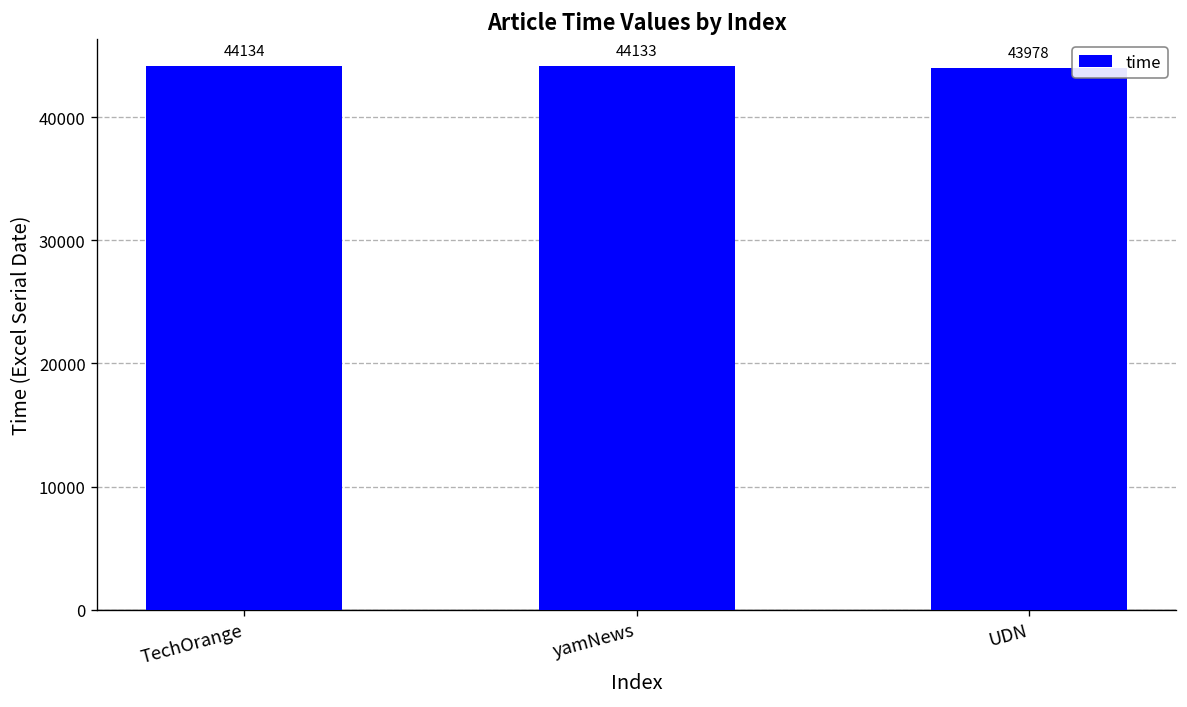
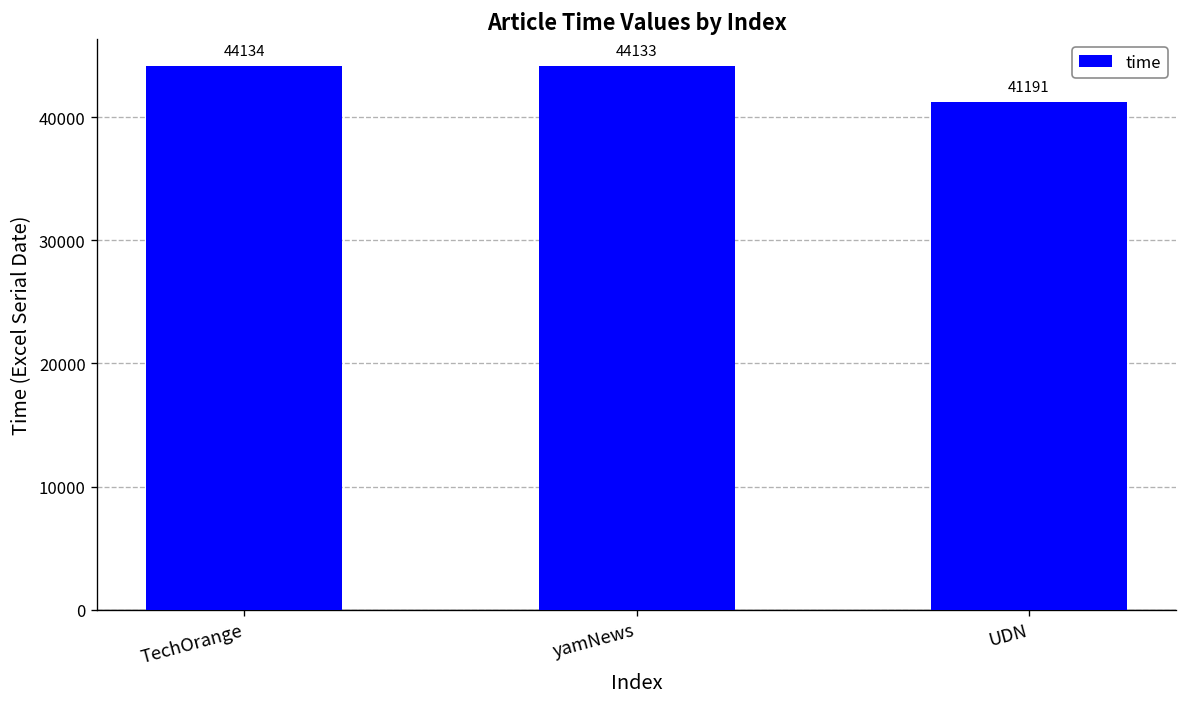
  {
    "TechOrange": 44134,
    "yamNews": 44133,
-   "UDN": 43978
+   "UDN": 41191
  }
